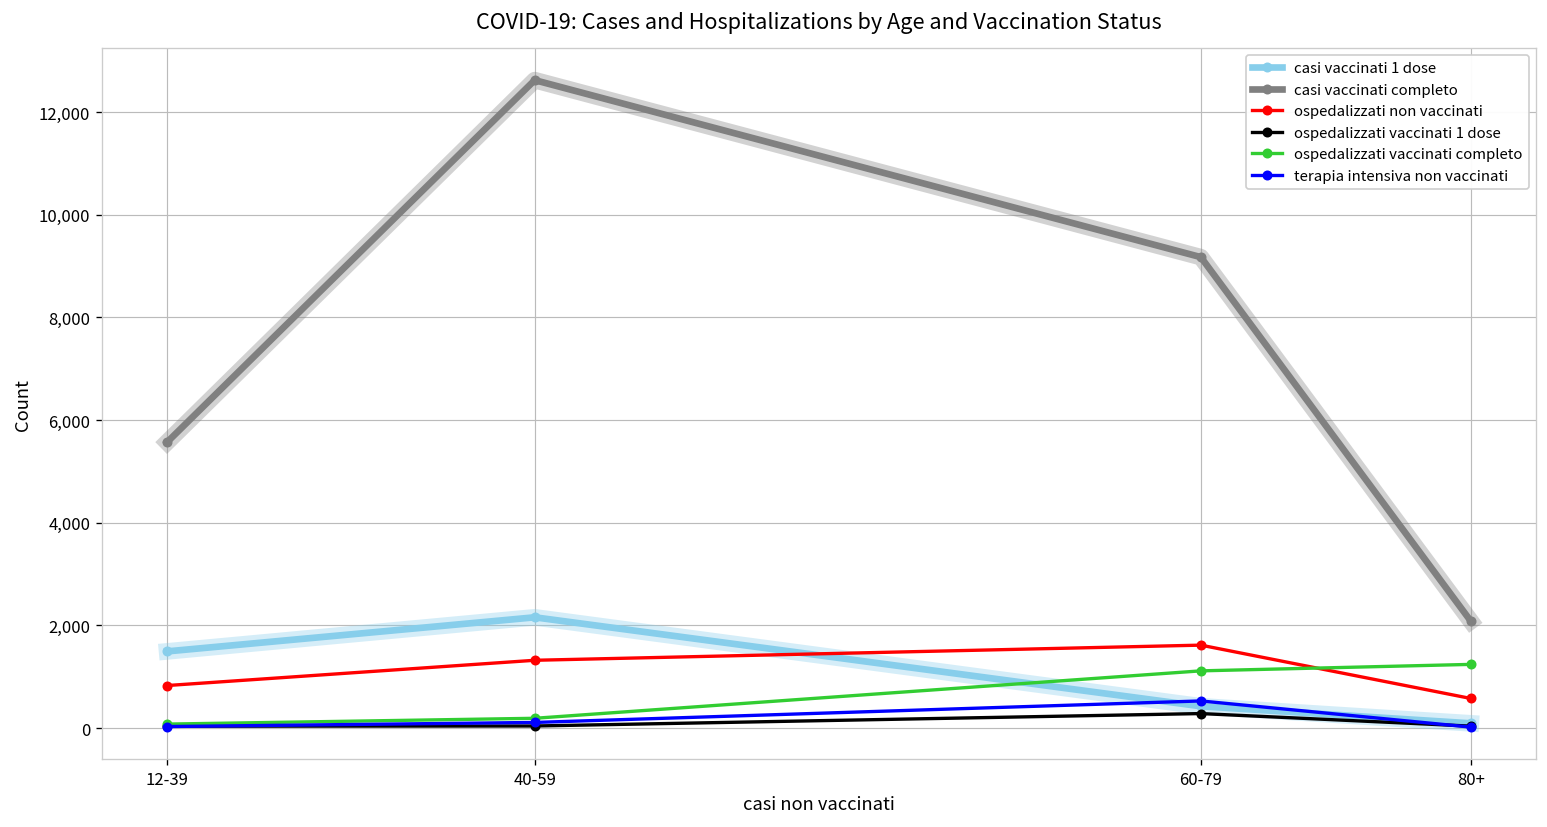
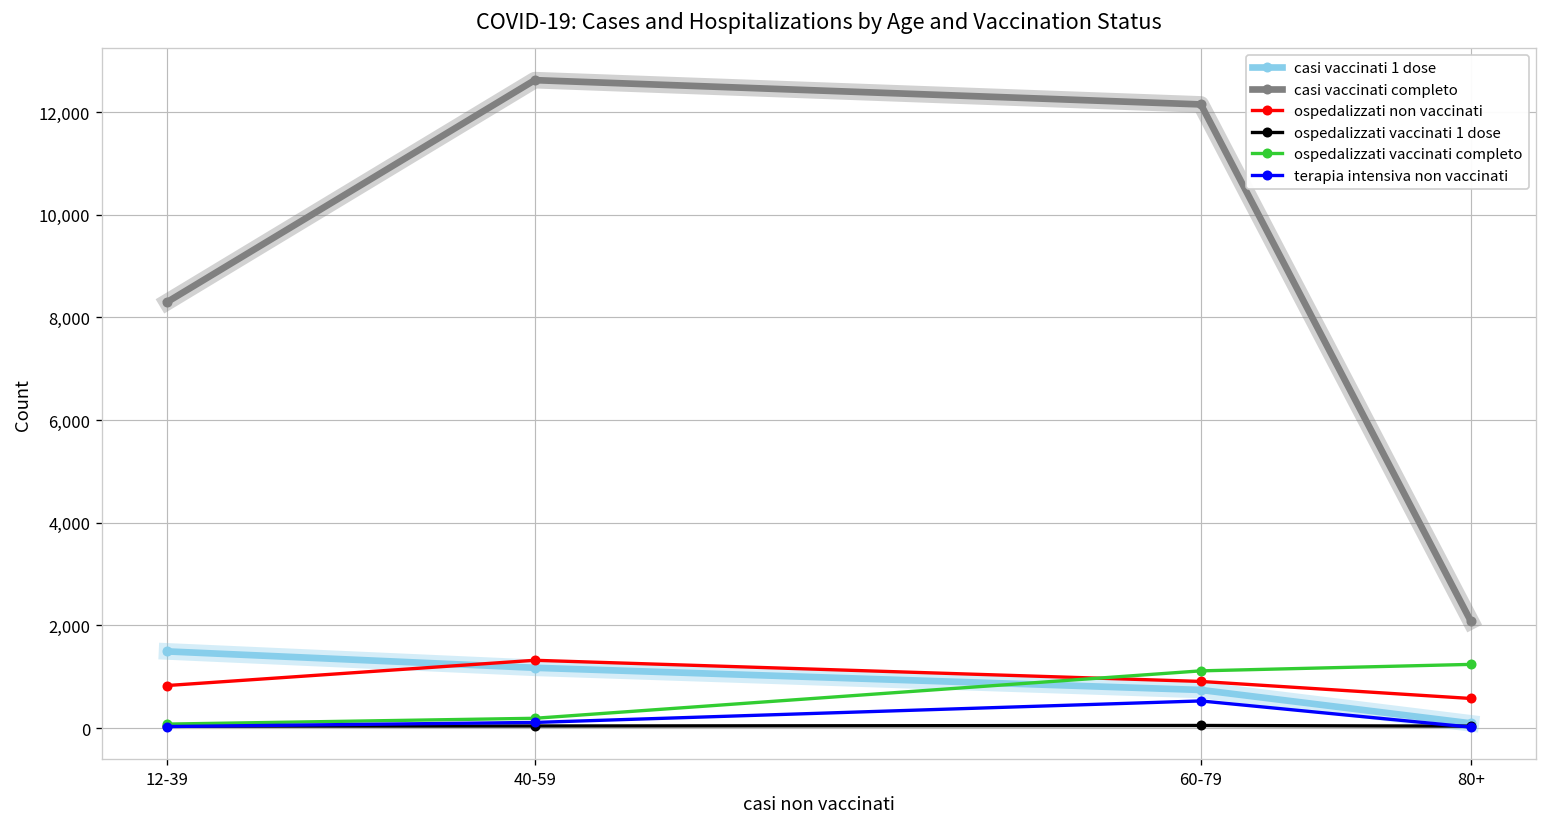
  {
    "casi vaccinati 1 dose": {
      "12-39": "1,500",
-     "40-59": "2,200",
-     "60-79": "400"
+     "40-59": "1,200",
+     "60-79": "700"
    },
    "casi vaccinati completo": {
-     "12-39": "5,600",
+     "12-39": "8,300",
      "40-59": "12,600",
-     "60-79": "9,200",
+     "60-79": "12,200",
      "80+": "2,100"
    },
    "ospedalizzati non vaccinati": {
      "12-39": "800",
      "40-59": "1,300",
-     "60-79": "1,600",
+     "60-79": "900",
      "80+": "600"
    },
    "ospedalizzati vaccinati 1 dose": {
      "40-59": "0",
-     "60-79": "300"
+     "60-79": "100"
    },
    "ospedalizzati vaccinati completo": {
      "40-59": "200",
      "60-79": "1,100",
      "80+": "1,200"
    },
    "terapia intensiva non vaccinati": {
      "40-59": "100",
      "60-79": "500"
    }
  }
